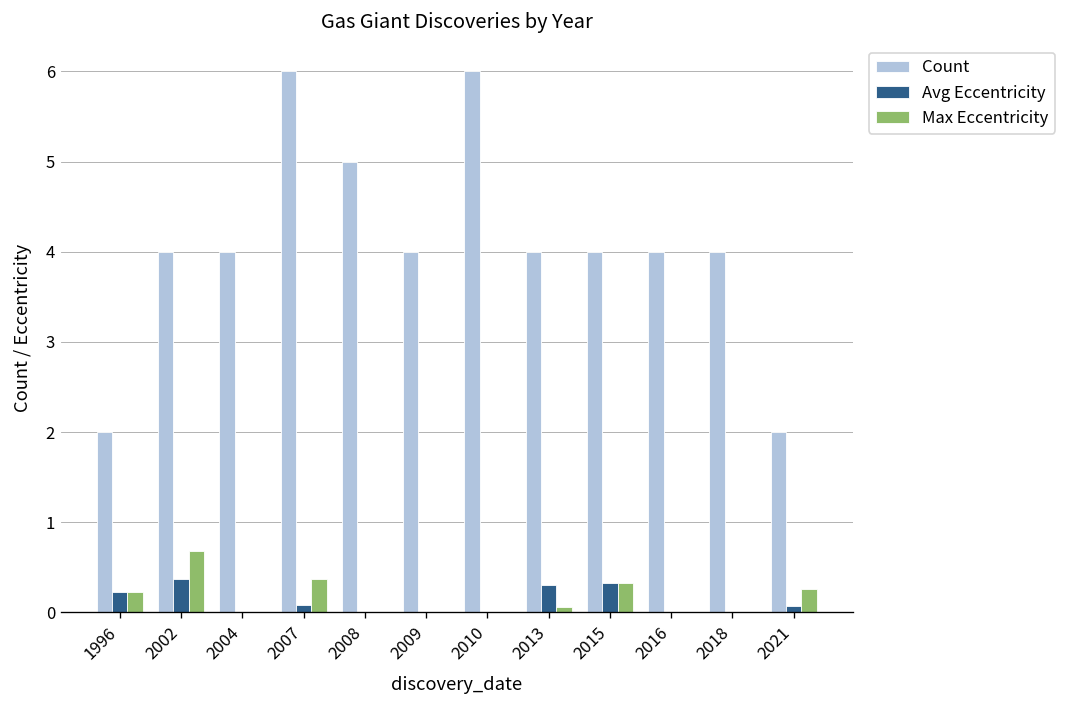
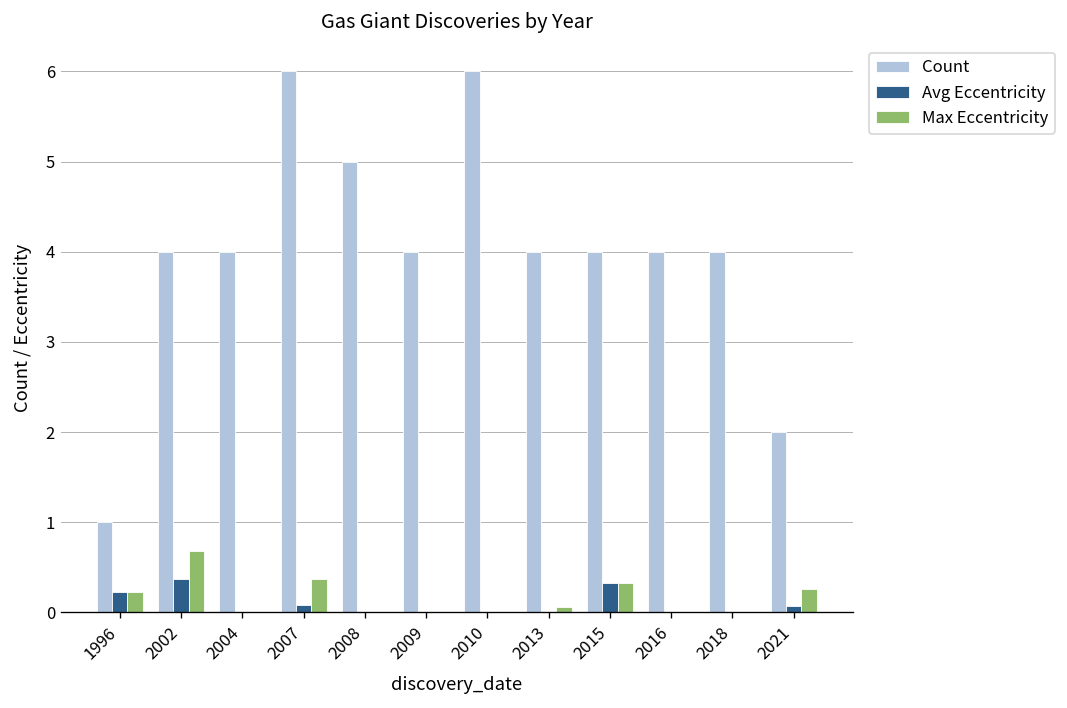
  {
    "Count": {
-     "1996": 2,
+     "1996": 1,
      "2002": 4,
      "2004": 4,
      "2007": 6,
      "2008": 5,
      "2009": 4,
      "2010": 6,
      "2013": 4,
      "2015": 4,
      "2016": 4,
      "2018": 4,
      "2021": 2
    },
    "Avg Eccentricity": {
      "1996": 0.2,
      "2002": 0.4,
      "2004": 0.0,
      "2007": 0.1,
      "2008": 0.0,
      "2009": 0.0,
      "2010": 0.0,
-     "2013": 0.3,
+     "2013": 0.0,
      "2015": 0.3,
      "2016": 0.0,
      "2018": 0.0,
      "2021": 0.1
    },
    "Max Eccentricity": {
      "1996": 0.2,
      "2002": 0.7,
      "2004": 0.0,
      "2007": 0.4,
      "2008": 0.0,
      "2009": 0.0,
      "2010": 0.0,
      "2013": 0.1,
      "2015": 0.3,
      "2016": 0.0,
      "2018": 0.0,
      "2021": 0.3
    }
  }
